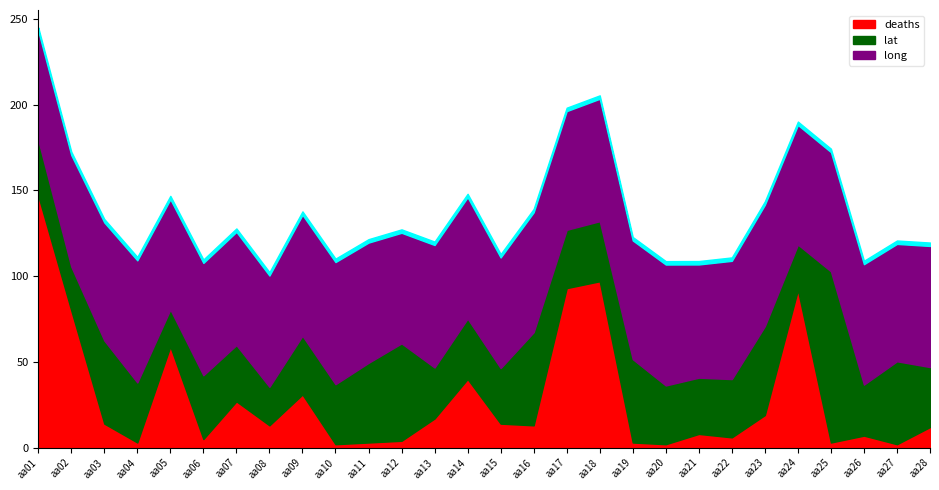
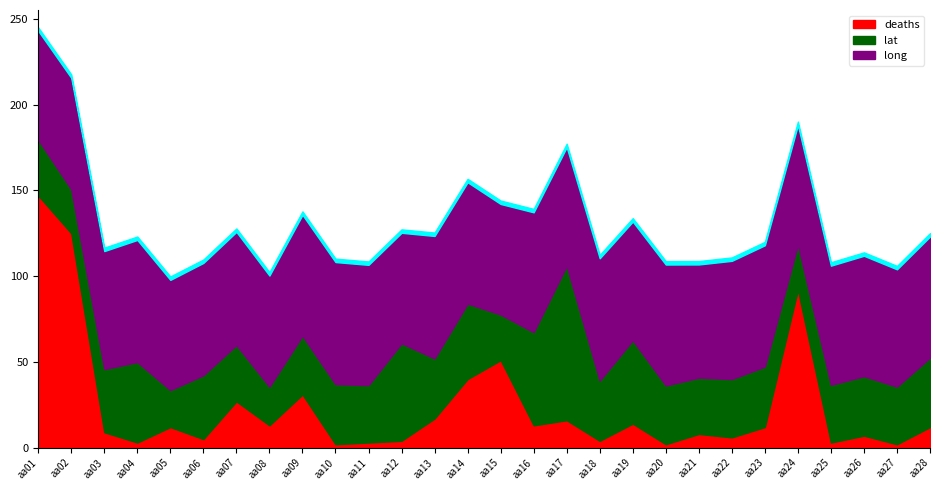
  {
    "deaths": {
-     "aa02": 80,
-     "aa03": 14,
-     "aa05": 59,
-     "aa15": 14,
-     "aa17": 93,
-     "aa18": 97,
-     "aa19": 3,
-     "aa23": 19
+     "aa02": 125,
+     "aa03": 9,
+     "aa05": 12,
+     "aa15": 51,
+     "aa17": 16,
+     "aa18": 4,
+     "aa19": 14,
+     "aa23": 12
    },
    "lat": {
-     "aa03": 49,
-     "aa04": 35,
-     "aa11": 46,
-     "aa13": 30,
-     "aa14": 35,
-     "aa15": 32,
-     "aa17": 34,
-     "aa23": 52,
-     "aa25": 100,
-     "aa26": 30,
-     "aa27": 48,
-     "aa28": 35
+     "aa03": 37,
+     "aa04": 47,
+     "aa11": 33,
+     "aa13": 35,
+     "aa14": 44,
+     "aa15": 27,
+     "aa17": 90,
+     "aa23": 35,
+     "aa25": 34,
+     "aa26": 35,
+     "aa27": 34,
+     "aa28": 40
    }
  }
